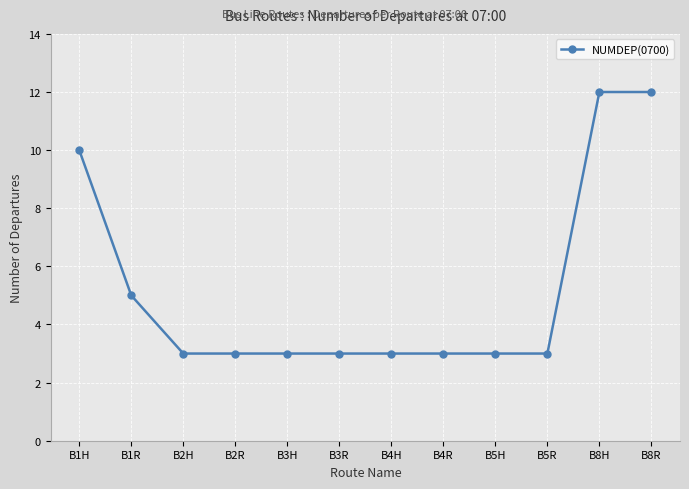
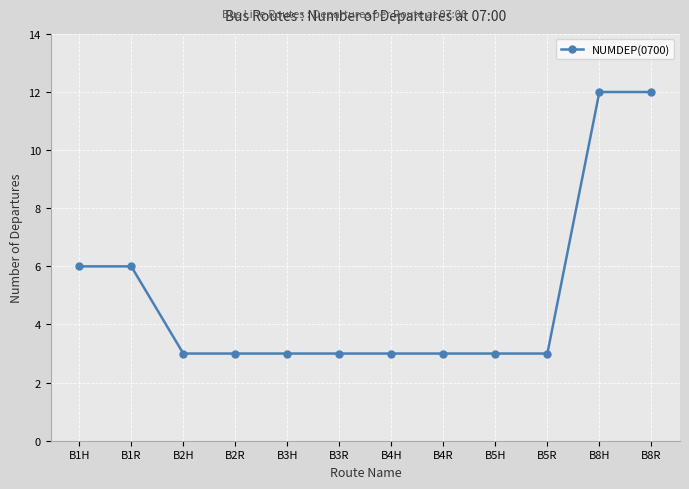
  {
-   "B1H": 10,
-   "B1R": 5,
+   "B1H": 6,
+   "B1R": 6,
    "B2H": 3,
    "B2R": 3,
    "B3H": 3,
    "B3R": 3,
    "B4H": 3,
    "B4R": 3,
    "B5H": 3,
    "B5R": 3,
    "B8H": 12,
    "B8R": 12
  }
